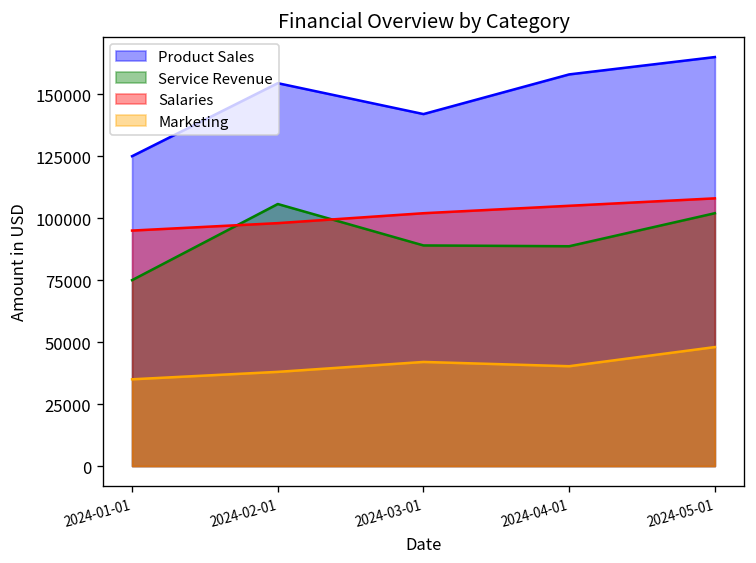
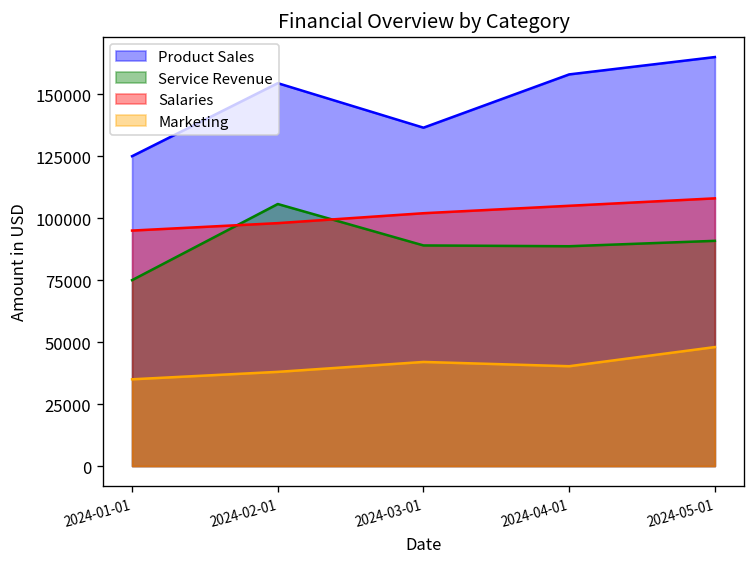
  {
    "Product Sales": {
      "2024-01-01": 125000,
-     "2024-03-01": 142000,
+     "2024-03-01": 137000,
      "2024-04-01": 158000,
      "2024-05-01": 165000
    },
    "Service Revenue": {
      "2024-01-01": 75000,
      "2024-02-01": 106000,
      "2024-03-01": 89000,
      "2024-04-01": 89000,
-     "2024-05-01": 102000
+     "2024-05-01": 91000
    },
    "Salaries": {
      "2024-01-01": 95000,
      "2024-02-01": 98000,
      "2024-03-01": 102000,
      "2024-04-01": 105000,
      "2024-05-01": 108000
    },
    "Marketing": {
      "2024-01-01": 35000,
      "2024-02-01": 38000,
      "2024-03-01": 42000,
      "2024-04-01": 40000,
      "2024-05-01": 48000
    }
  }
